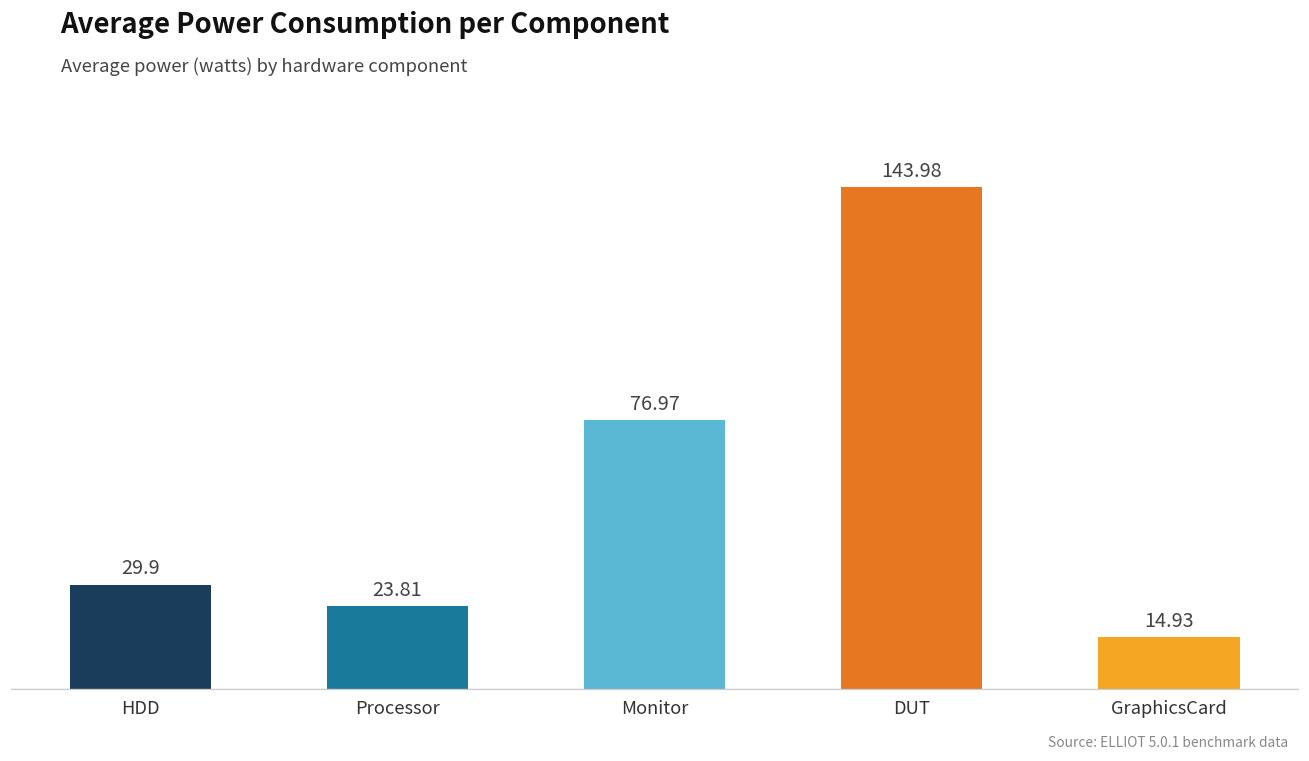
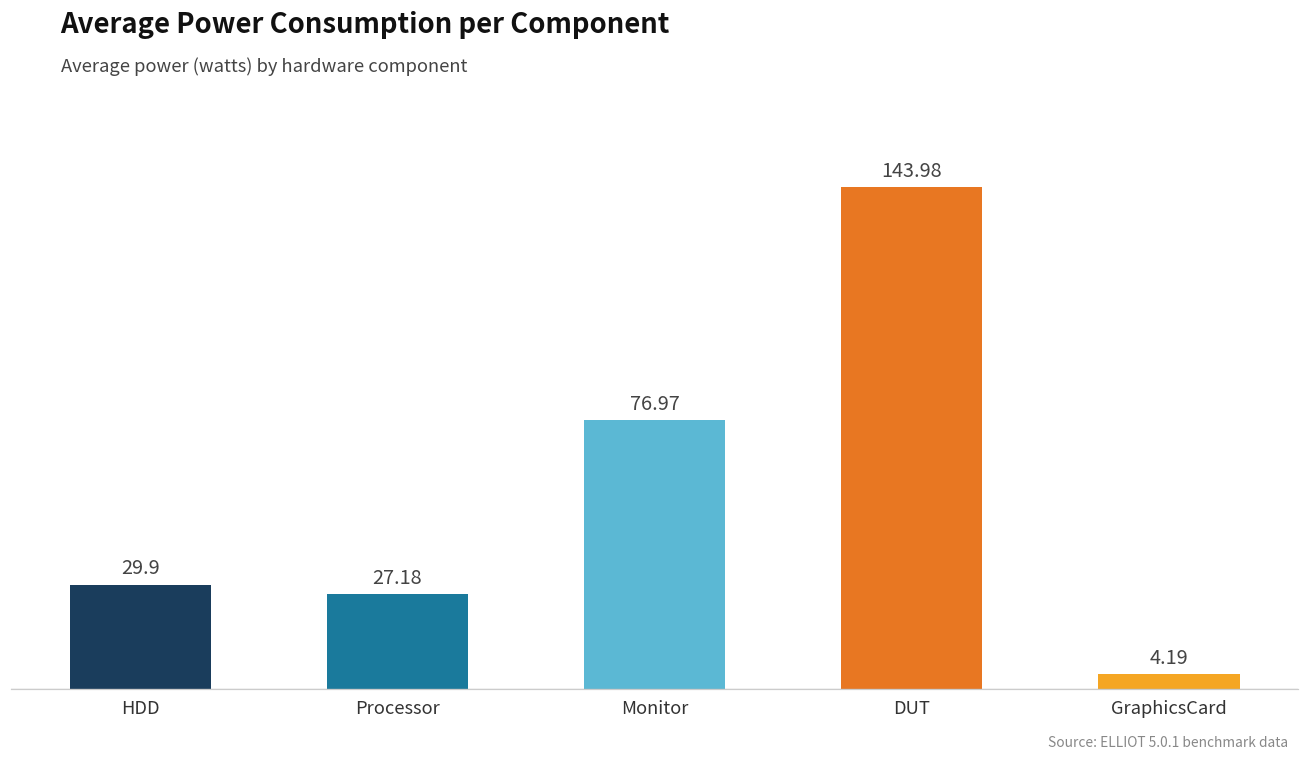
  {
    "HDD": 29.9,
-   "Processor": 23.81,
+   "Processor": 27.18,
    "Monitor": 76.97,
    "DUT": 143.98,
-   "GraphicsCard": 14.93
+   "GraphicsCard": 4.19
  }
